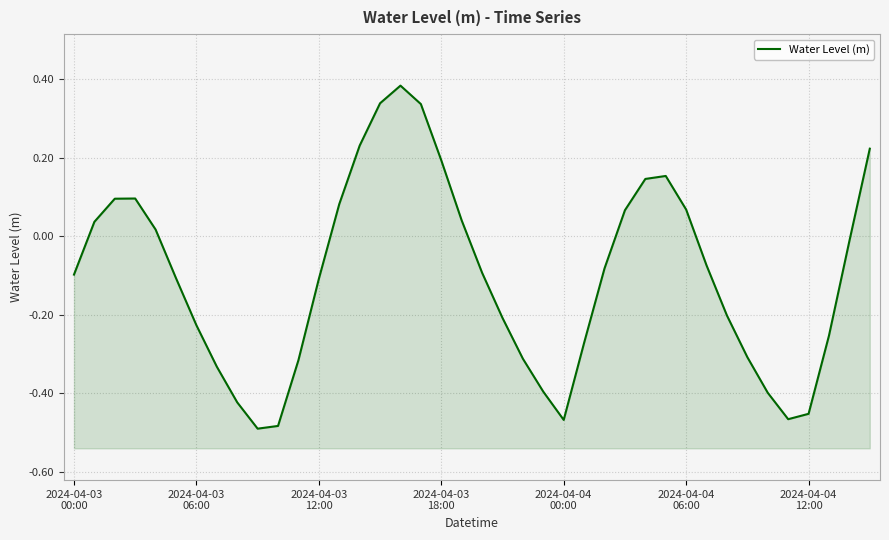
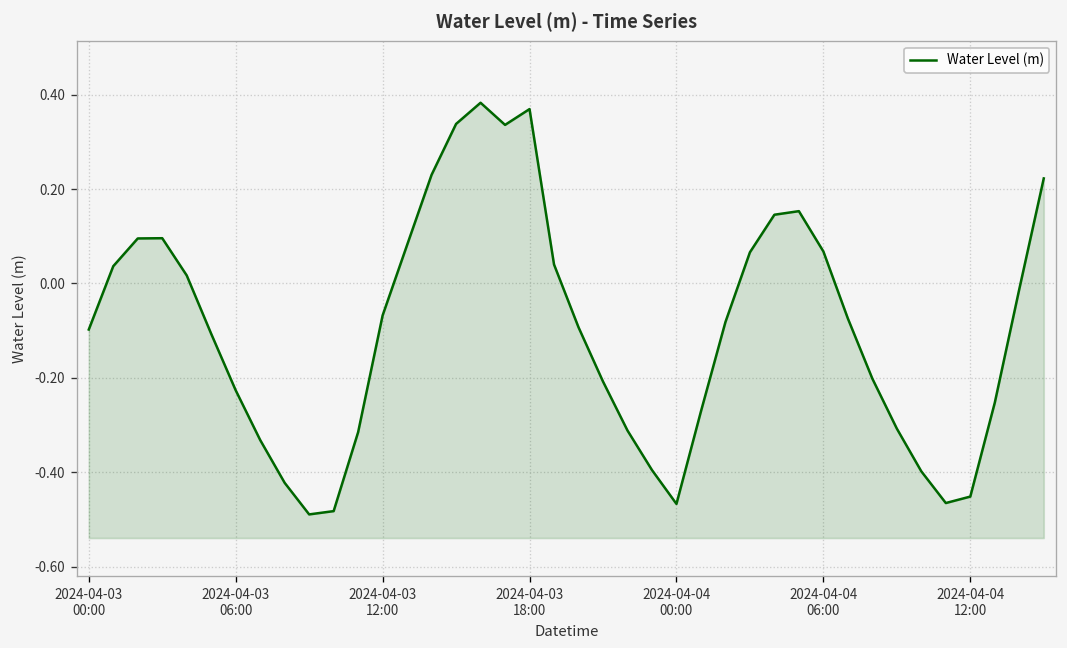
  {
    "2024-04-03 00:00": -0.10,
    "2024-04-03 06:00": -0.23,
-   "2024-04-03 12:00": -0.11,
-   "2024-04-03 18:00": 0.19,
+   "2024-04-03 12:00": -0.07,
+   "2024-04-03 18:00": 0.37,
    "2024-04-04 00:00": -0.47,
    "2024-04-04 06:00": 0.07,
    "2024-04-04 12:00": -0.45
  }
